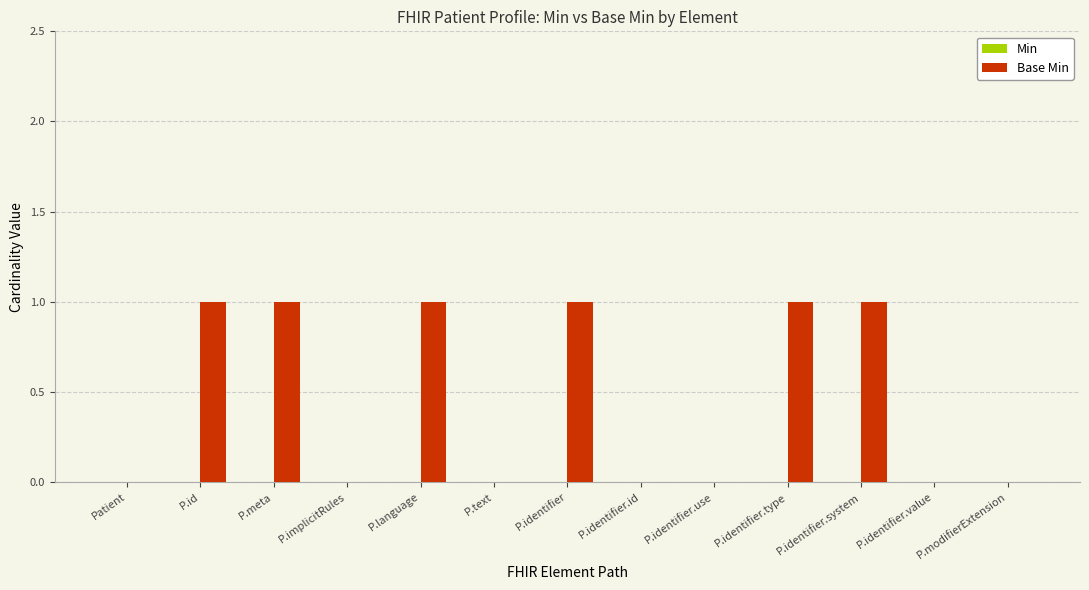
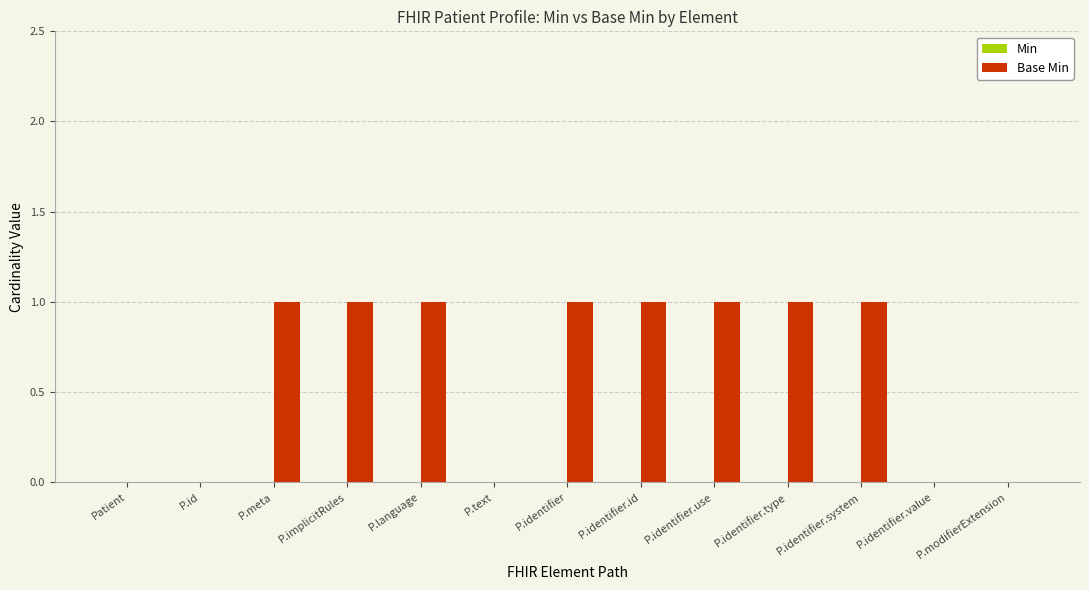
  {
    "Min": {
      "Patient": 0,
      "P.id": 0,
      "P.meta": 0,
      "P.implicitRules": 0,
      "P.language": 0,
      "P.text": 0,
      "P.identifier": 0,
      "P.identifier.id": 0,
      "P.identifier.use": 0,
      "P.identifier.type": 0,
      "P.identifier.system": 0,
      "P.identifier.value": 0,
      "P.modifierExtension": 0
    },
    "Base Min": {
      "Patient": 0,
-     "P.id": 1,
+     "P.id": 0,
      "P.meta": 1,
-     "P.implicitRules": 0,
+     "P.implicitRules": 1,
      "P.language": 1,
      "P.text": 0,
      "P.identifier": 1,
-     "P.identifier.id": 0,
-     "P.identifier.use": 0,
+     "P.identifier.id": 1,
+     "P.identifier.use": 1,
      "P.identifier.type": 1,
      "P.identifier.system": 1,
      "P.identifier.value": 0,
      "P.modifierExtension": 0
    }
  }
